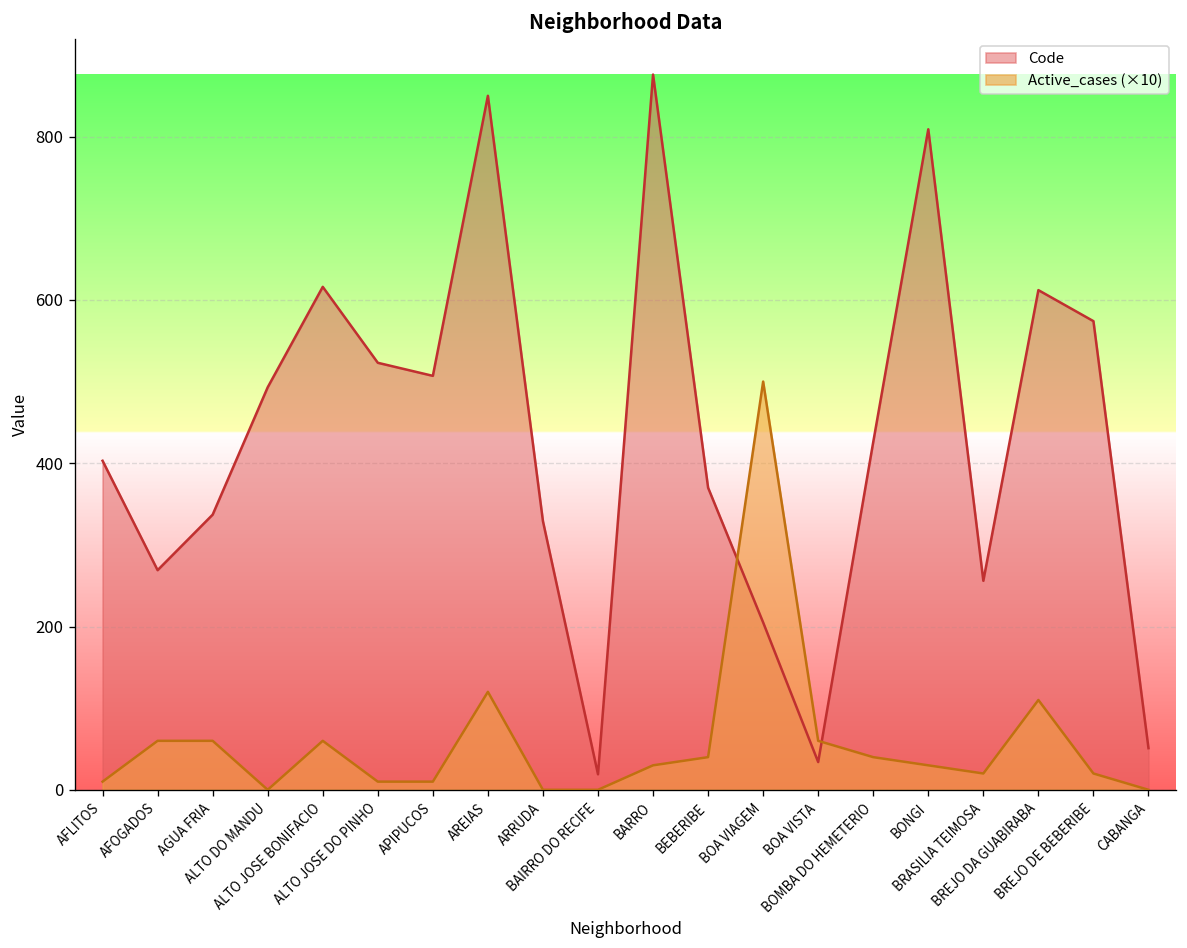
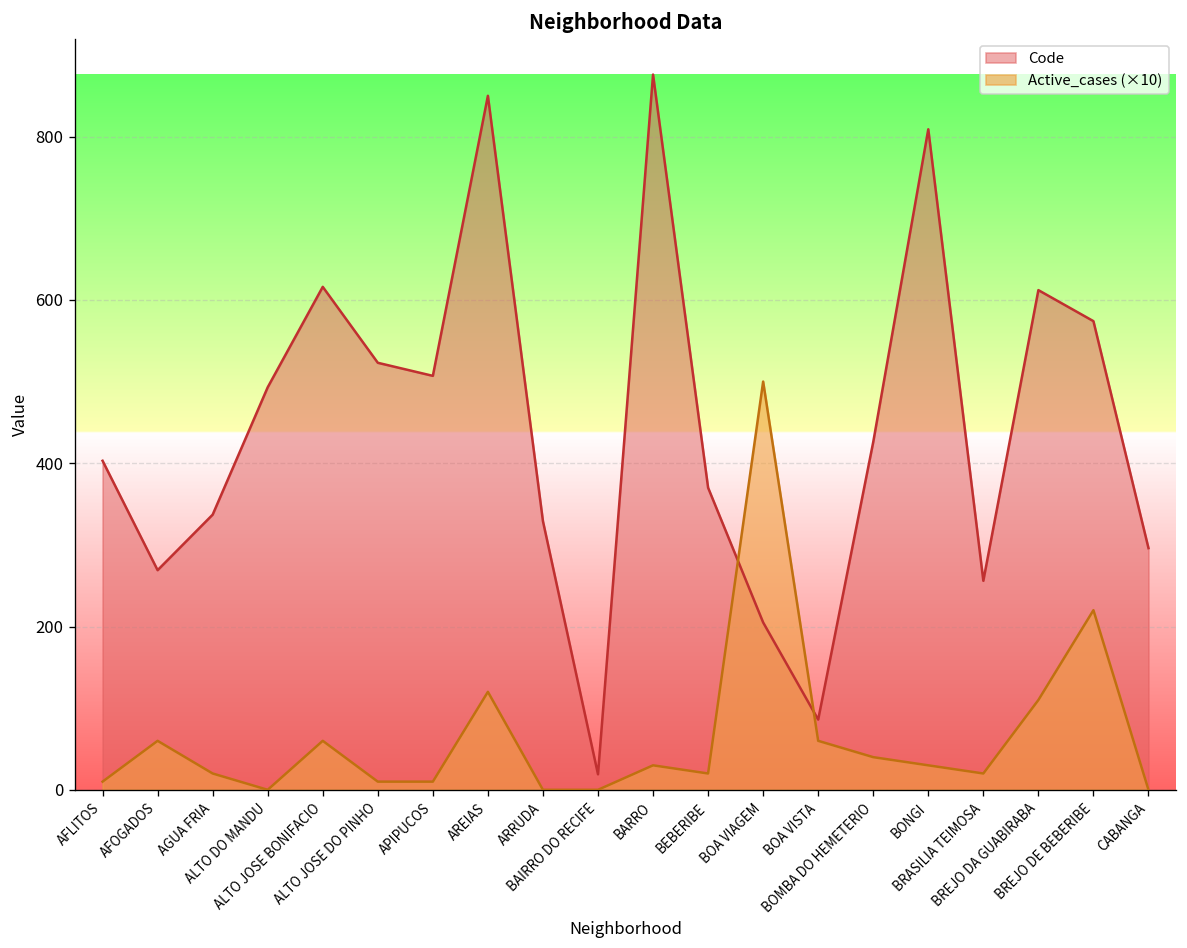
  {
    "Code": {
      "AFLITOS": 400,
      "AFOGADOS": 270,
      "AGUA FRIA": 340,
      "ALTO DO MANDU": 490,
      "ALTO JOSE BONIFACIO": 620,
      "ALTO JOSE DO PINHO": 520,
      "APIPUCOS": 510,
      "AREIAS": 850,
      "ARRUDA": 330,
      "BAIRRO DO RECIFE": 20,
      "BARRO": 880,
      "BEBERIBE": 370,
      "BOA VIAGEM": 210,
-     "BOA VISTA": 30,
+     "BOA VISTA": 90,
      "BOMBA DO HEMETERIO": 430,
      "BONGI": 810,
      "BRASILIA TEIMOSA": 260,
      "BREJO DA GUABIRABA": 610,
      "BREJO DE BEBERIBE": 570,
-     "CABANGA": 50
+     "CABANGA": 300
    },
    "Active_cases (×10)": {
      "AFLITOS": 10,
      "AFOGADOS": 60,
-     "AGUA FRIA": 60,
+     "AGUA FRIA": 20,
      "ALTO DO MANDU": 0,
      "ALTO JOSE BONIFACIO": 60,
      "ALTO JOSE DO PINHO": 10,
      "APIPUCOS": 10,
      "AREIAS": 120,
      "ARRUDA": 0,
      "BAIRRO DO RECIFE": 0,
      "BARRO": 30,
-     "BEBERIBE": 40,
+     "BEBERIBE": 20,
      "BOA VIAGEM": 500,
      "BOA VISTA": 60,
      "BOMBA DO HEMETERIO": 40,
      "BONGI": 30,
      "BRASILIA TEIMOSA": 20,
      "BREJO DA GUABIRABA": 110,
-     "BREJO DE BEBERIBE": 20,
+     "BREJO DE BEBERIBE": 220,
      "CABANGA": 0
    }
  }
